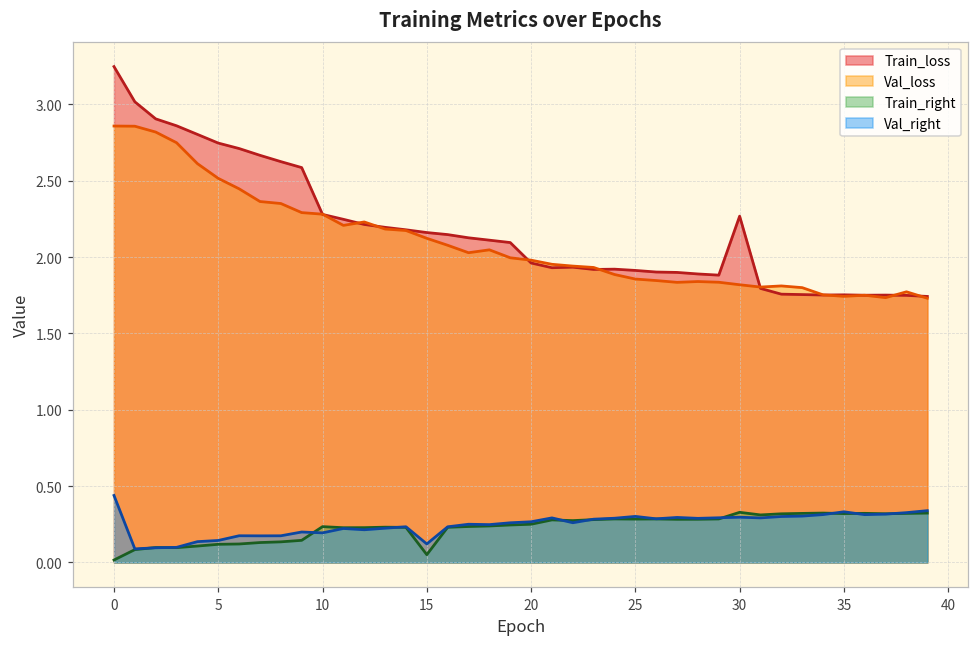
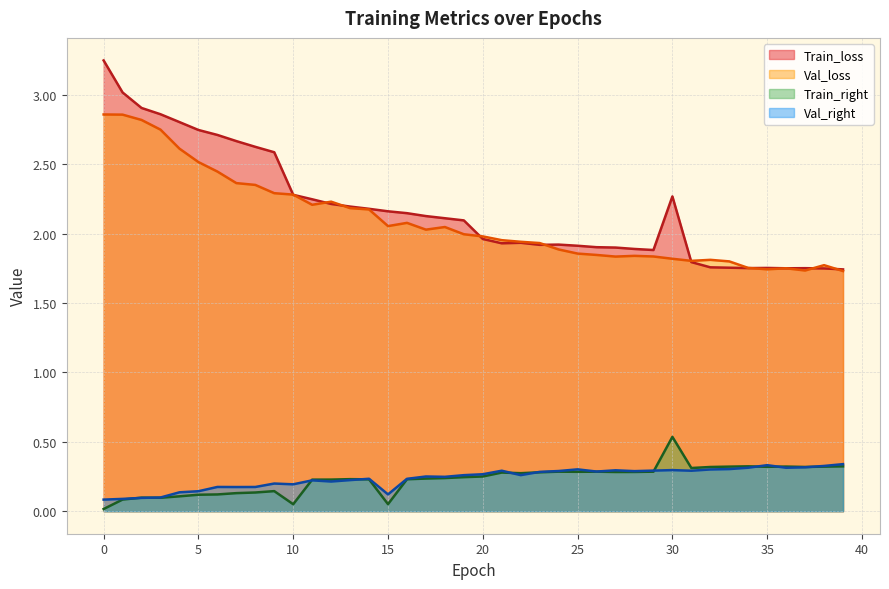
  {
    "Train_loss": {
      "0": 3.25,
      "5": 2.75,
      "15": 2.16,
      "20": 1.96,
      "25": 1.91,
      "30": 2.27
    },
    "Val_loss": {
      "0": 2.86,
      "5": 2.52,
-     "15": 2.12,
+     "15": 2.05,
      "20": 1.98,
      "25": 1.86,
      "30": 1.82
    },
    "Train_right": {
      "0": 0.02,
      "5": 0.12,
-     "10": 0.23,
+     "10": 0.05,
      "15": 0.05,
-     "30": 0.33
+     "30": 0.54
    },
    "Val_right": {
-     "0": 0.44,
+     "0": 0.08,
      "5": 0.14,
      "10": 0.19,
      "15": 0.12,
      "30": 0.30
    }
  }
